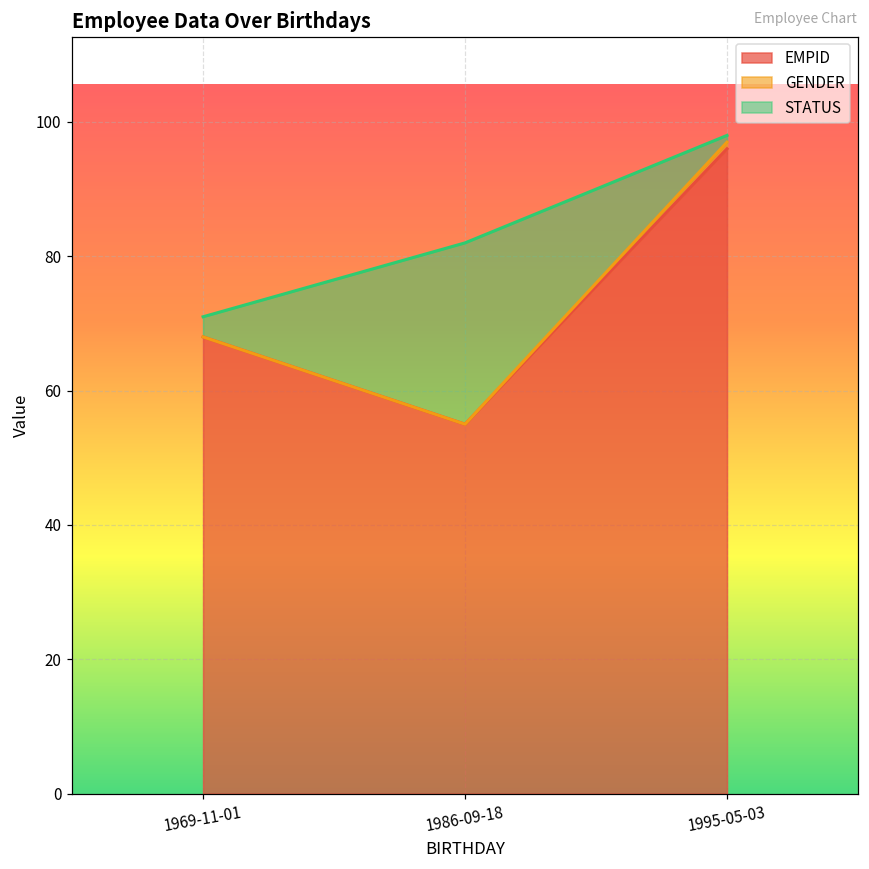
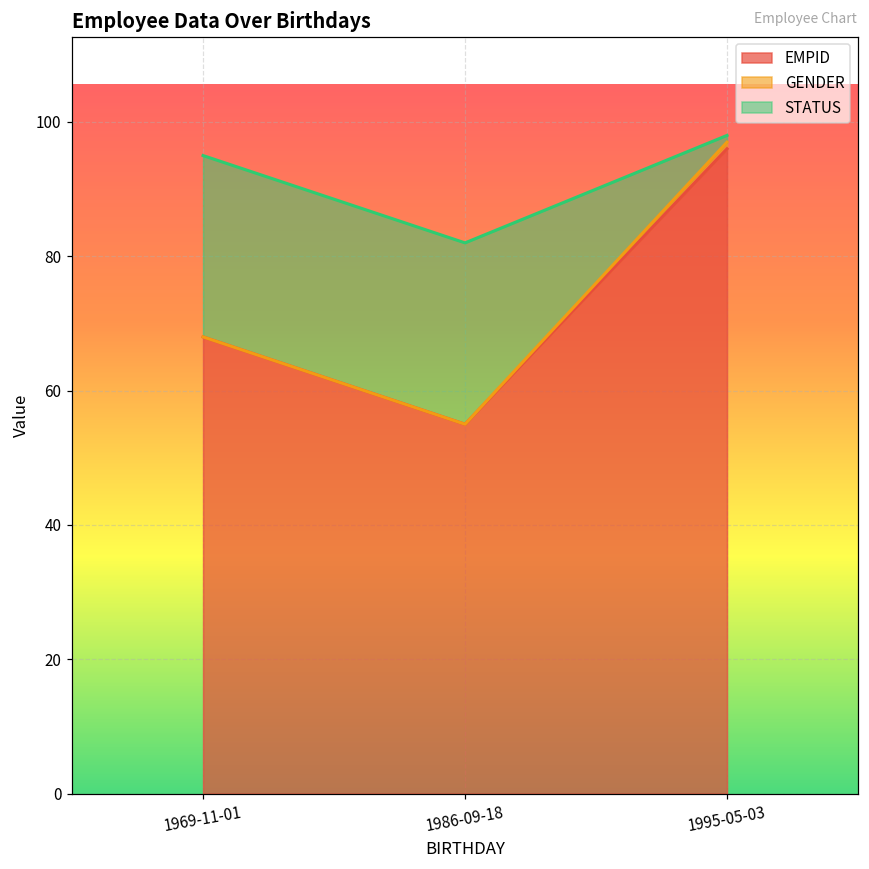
  {
    "EMPID": {
      "1995-05-03": 96
    },
    "GENDER": {
      "1995-05-03": 1
    },
    "STATUS": {
-     "1969-11-01": 3,
+     "1969-11-01": 27,
      "1986-09-18": 27,
      "1995-05-03": 1
    }
  }
